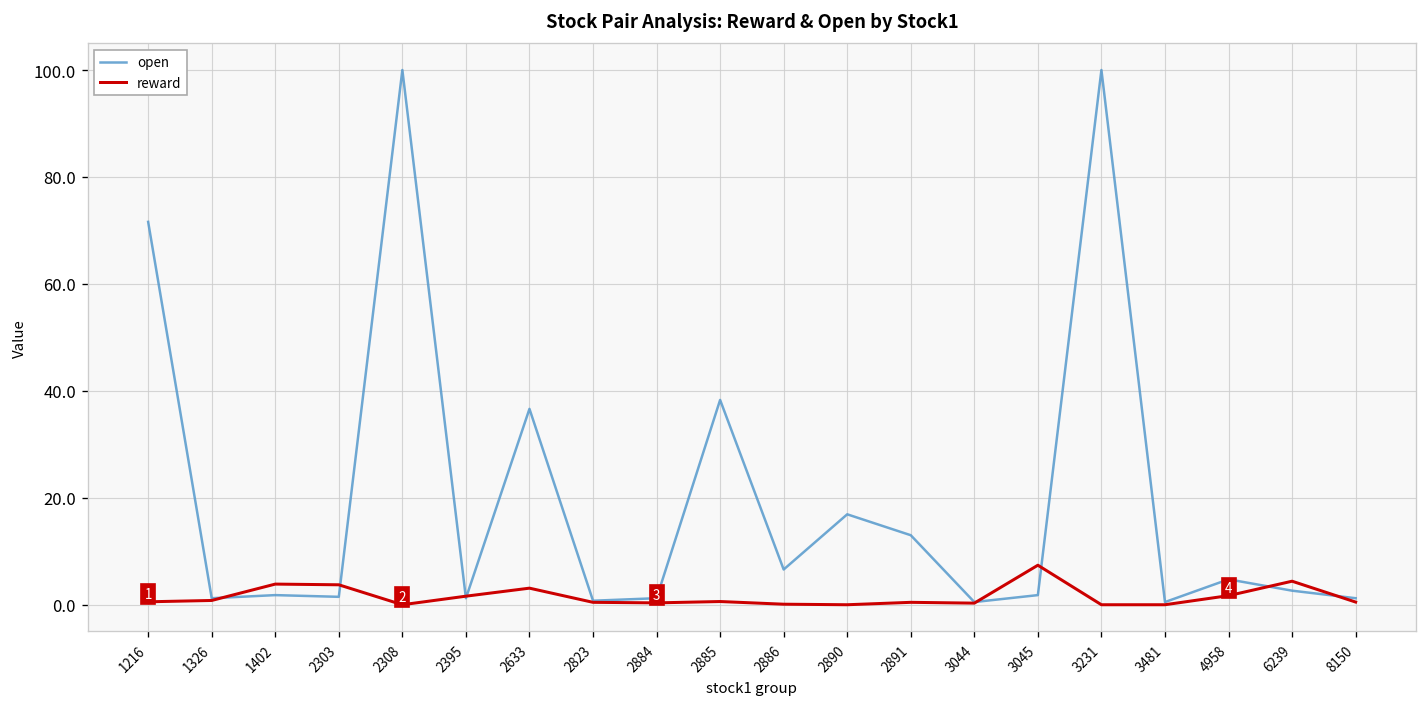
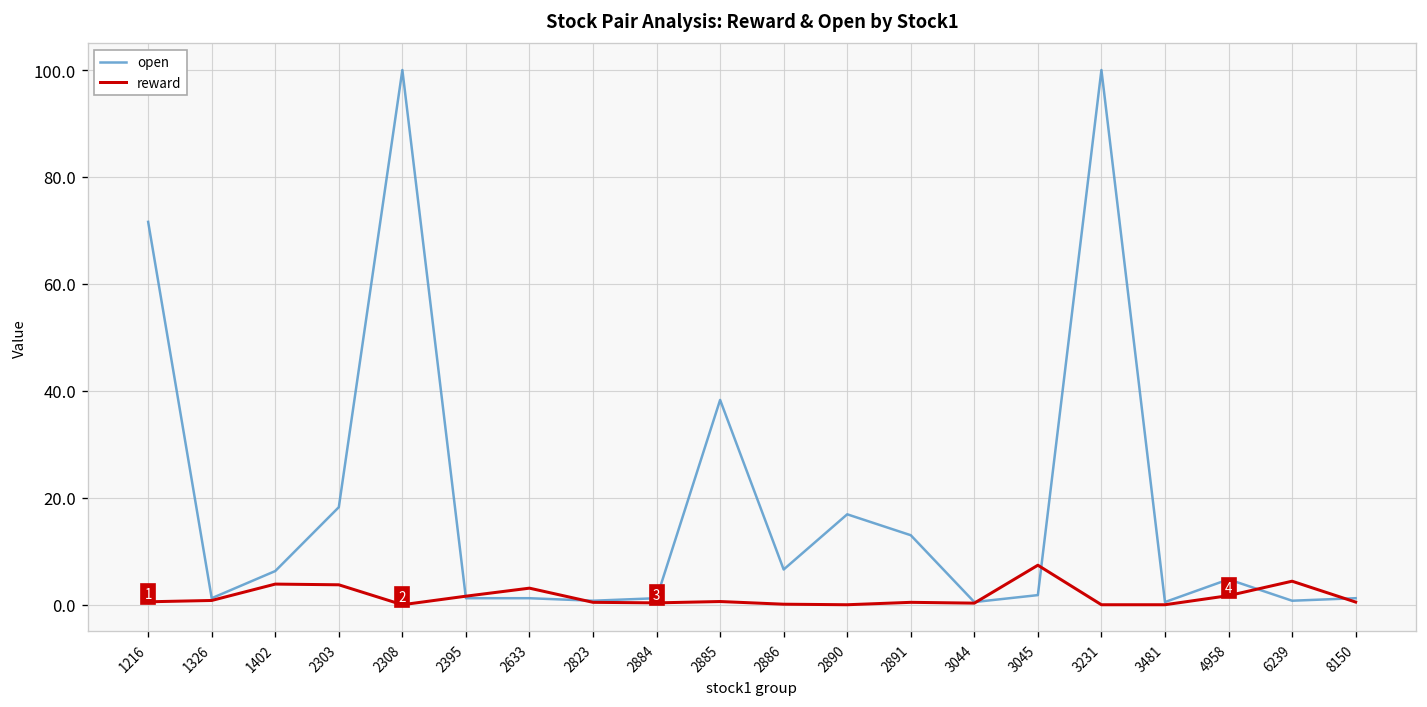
  {
    "open": {
      "1216": 72,
-     "1402": 2,
-     "2303": 1,
+     "1402": 6,
+     "2303": 18,
      "2308": 100,
-     "2633": 37,
+     "2633": 1,
      "2885": 38,
      "2886": 7,
      "2890": 17,
      "2891": 13,
      "3045": 2,
      "3231": 100,
      "4958": 5,
-     "6239": 3,
+     "6239": 1,
      "8150": 1
    },
    "reward": {
      "1402": 4,
      "2303": 4,
      "2633": 3,
      "2885": 1,
      "2886": 0,
      "2890": 0,
      "2891": 0,
      "3045": 7,
      "3231": 0,
      "6239": 4,
      "8150": 1
    }
  }
